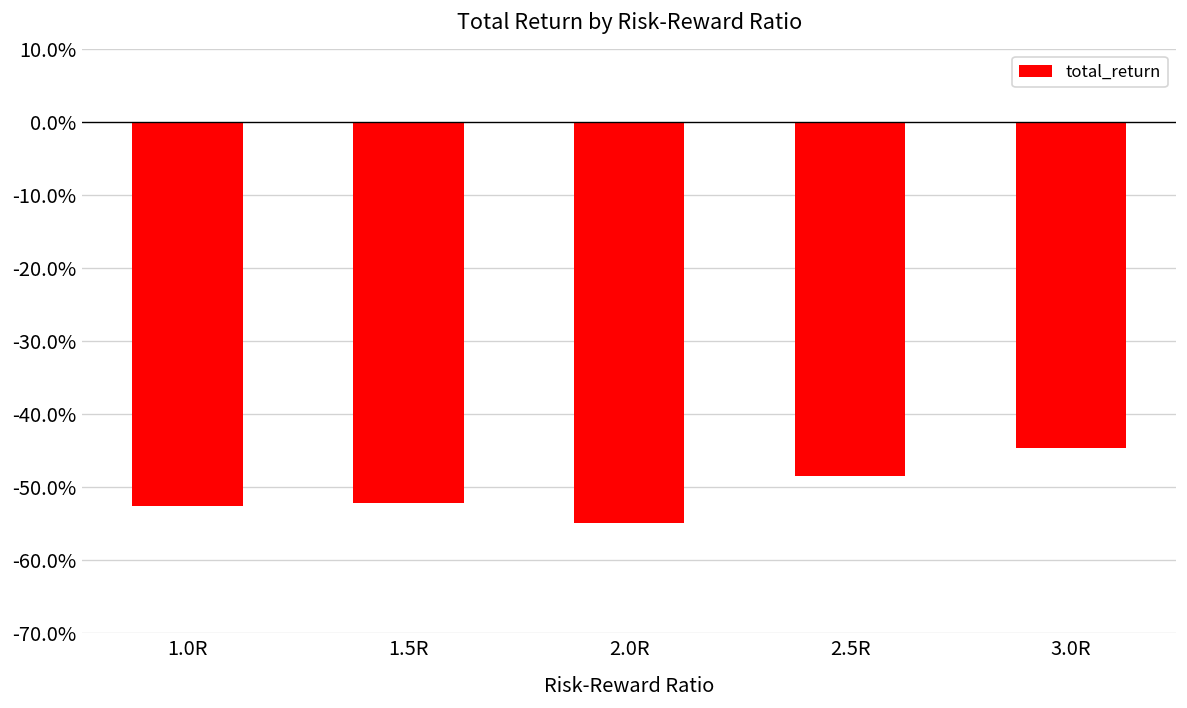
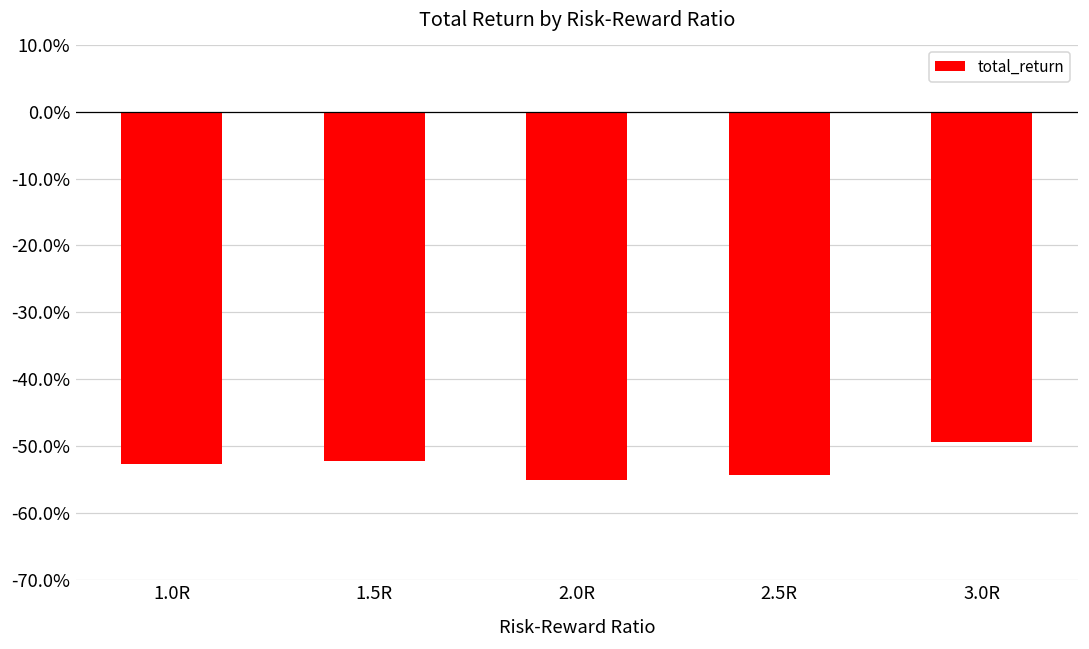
  {
    "1.0R": "-53%",
    "1.5R": "-52%",
    "2.0R": "-55%",
-   "2.5R": "-49%",
-   "3.0R": "-45%"
+   "2.5R": "-54%",
+   "3.0R": "-49%"
  }
